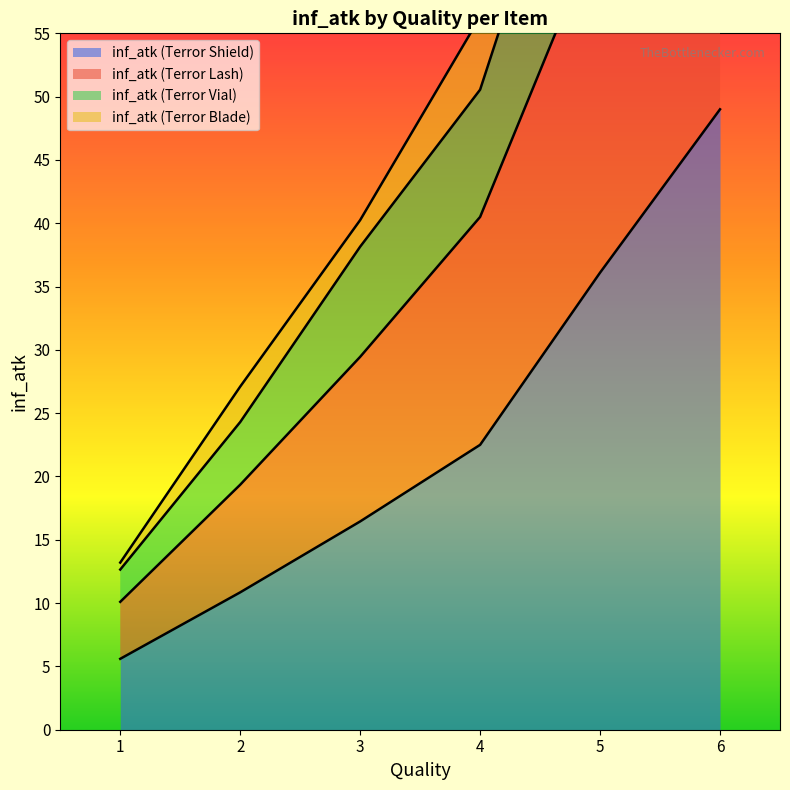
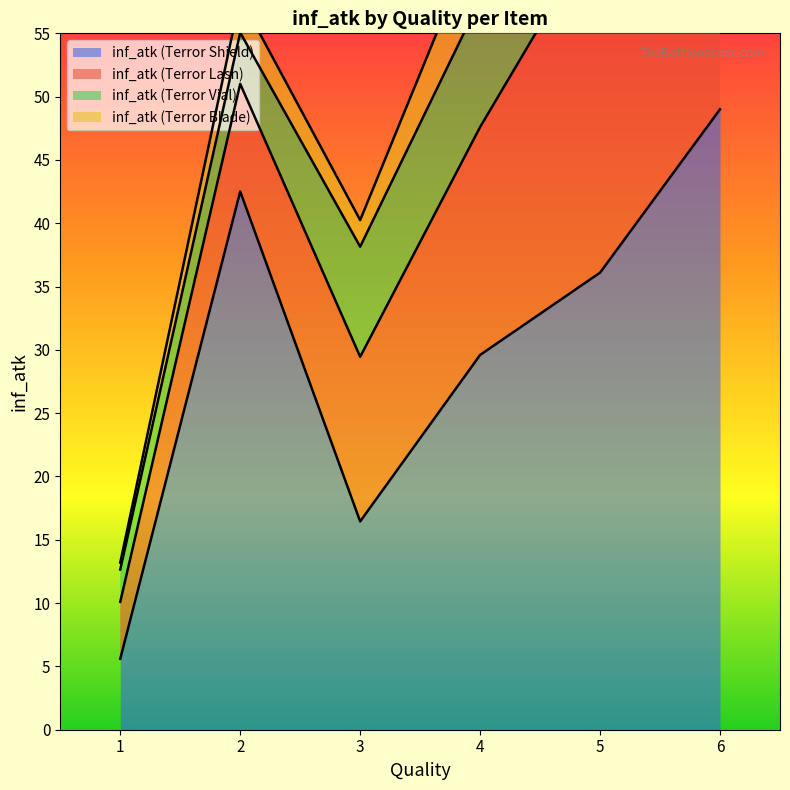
  {
    "inf_atk (Terror Shield)": {
      "1": 5.6,
-     "2": 10.9,
+     "2": 42.5,
      "3": 16.5,
-     "4": 22.5,
+     "4": 29.6,
      "5": 36.1,
      "6": 49.0
    },
    "inf_atk (Terror Lash)": {
      "1": 4.5,
      "3": 13.0,
      "4": 18.0
    },
    "inf_atk (Terror Vial)": {
      "1": 2.5,
-     "2": 4.9,
+     "2": 4.0,
      "3": 8.7
    },
    "inf_atk (Terror Blade)": {
      "1": 0.6,
      "3": 2.1
    }
  }
